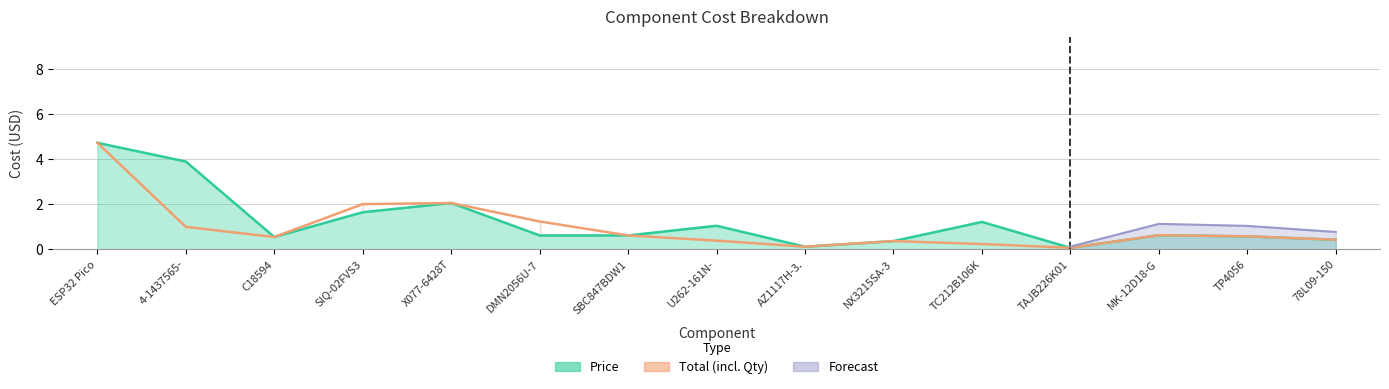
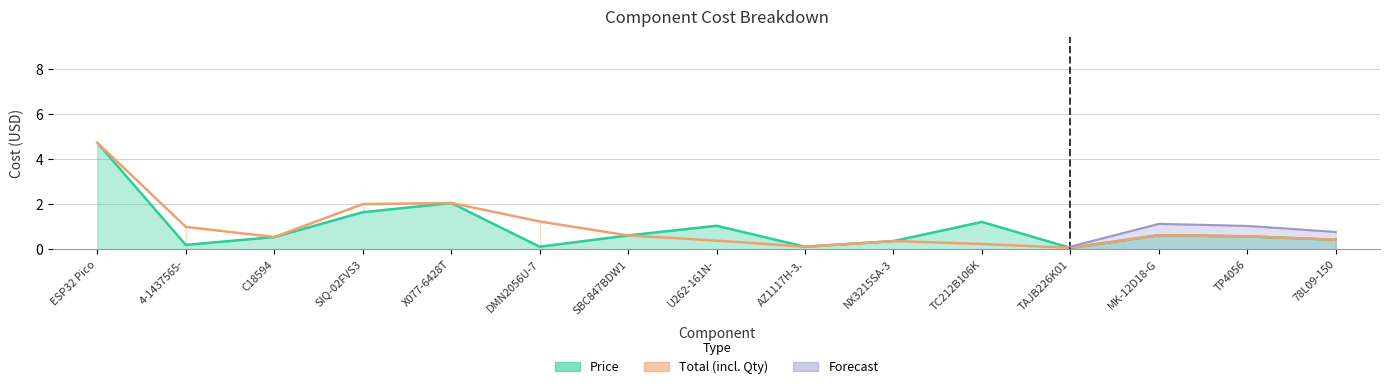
  {
    "Price": {
-     "4-1437565-": 3.9,
+     "4-1437565-": 0.2,
      "SIQ-02FVS3": 1.7,
-     "DMN2056U-7": 0.6,
+     "DMN2056U-7": 0.1,
      "U262-161N-": 1.1,
      "TC212B106K": 1.2
    }
  }
